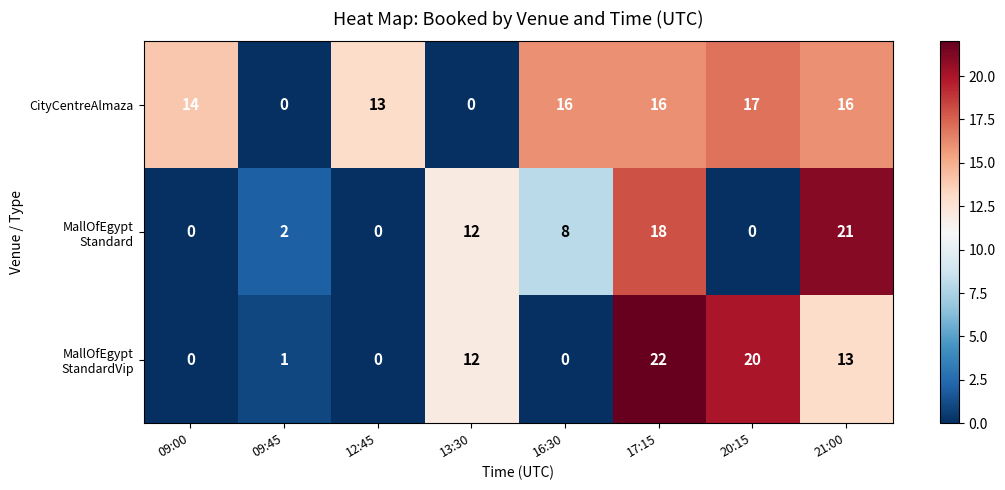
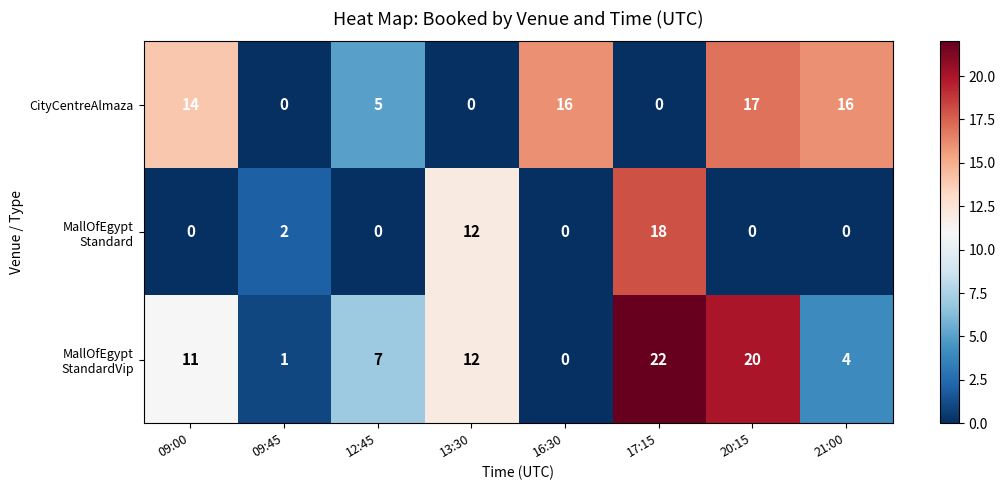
  {
    "CityCentreAlmaza": {
      "09:00": 14,
      "09:45": 0,
-     "12:45": 13,
+     "12:45": 5,
      "13:30": 0,
      "16:30": 16,
-     "17:15": 16,
+     "17:15": 0,
      "20:15": 17,
      "21:00": 16
    },
    "MallOfEgypt Standard": {
      "09:00": 0,
      "09:45": 2,
      "12:45": 0,
      "13:30": 12,
-     "16:30": 8,
+     "16:30": 0,
      "17:15": 18,
      "20:15": 0,
-     "21:00": 21
+     "21:00": 0
    },
    "MallOfEgypt StandardVip": {
-     "09:00": 0,
+     "09:00": 11,
      "09:45": 1,
-     "12:45": 0,
+     "12:45": 7,
      "13:30": 12,
      "16:30": 0,
      "17:15": 22,
      "20:15": 20,
-     "21:00": 13
+     "21:00": 4
    }
  }
